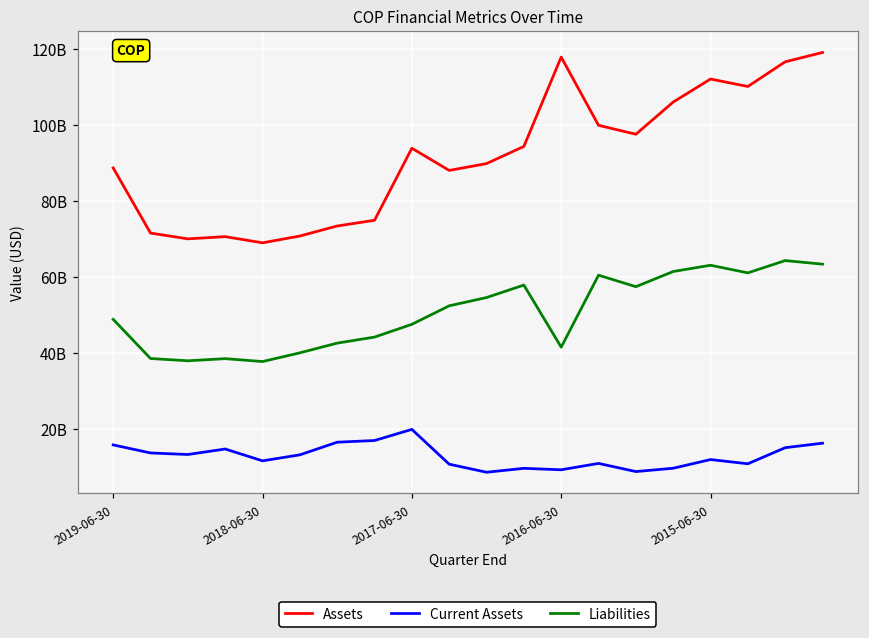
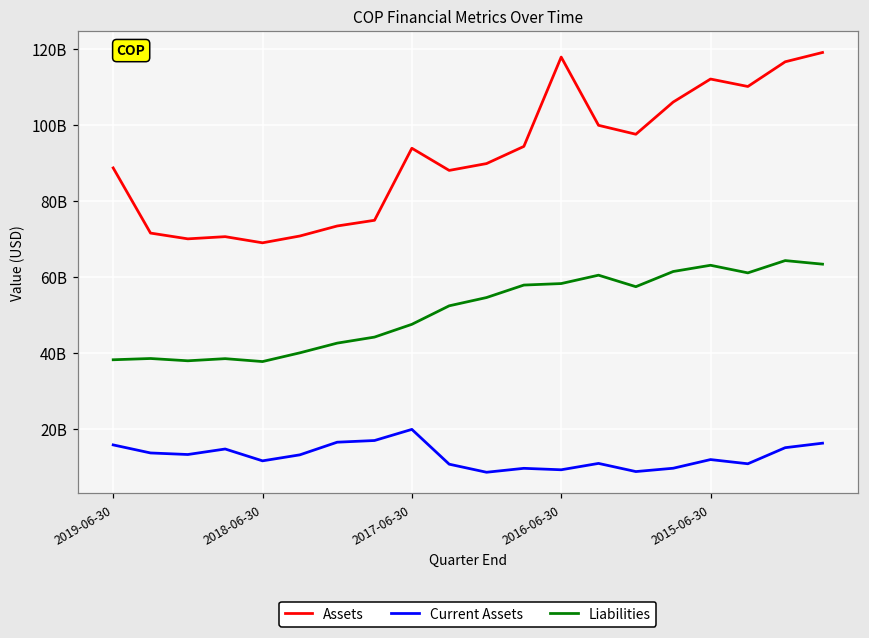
  {
    "Assets": {
      "2019-06-30": 89000000000,
      "2018-06-30": 69000000000,
      "2017-06-30": 94000000000,
      "2016-06-30": 118000000000,
      "2015-06-30": 112000000000
    },
    "Current Assets": {
      "2019-06-30": 16000000000,
      "2018-06-30": 12000000000,
      "2017-06-30": 20000000000,
      "2016-06-30": 9000000000,
      "2015-06-30": 12000000000
    },
    "Liabilities": {
-     "2019-06-30": 49000000000,
+     "2019-06-30": 38000000000,
      "2018-06-30": 38000000000,
      "2017-06-30": 48000000000,
-     "2016-06-30": 42000000000,
+     "2016-06-30": 58000000000,
      "2015-06-30": 63000000000
    }
  }
